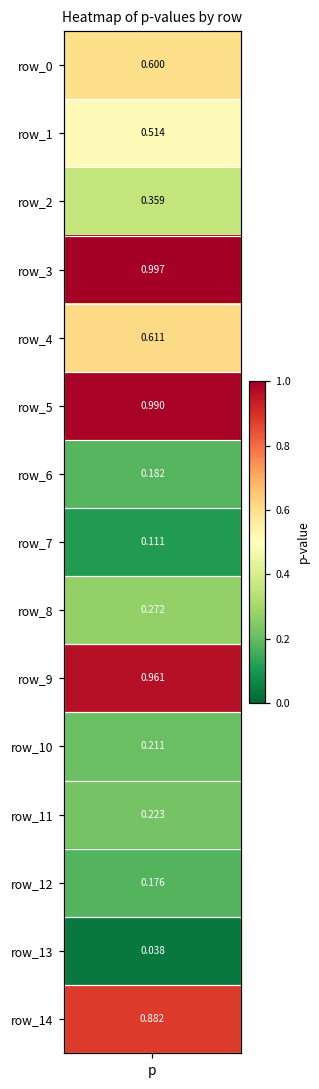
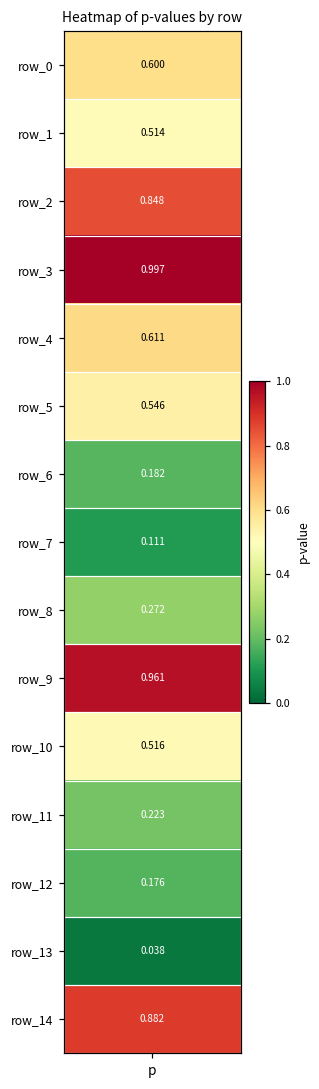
  {
    "row_0": {
      "p": 0.600
    },
    "row_1": {
      "p": 0.514
    },
    "row_2": {
-     "p": 0.359
+     "p": 0.848
    },
    "row_3": {
      "p": 0.997
    },
    "row_4": {
      "p": 0.611
    },
    "row_5": {
-     "p": 0.990
+     "p": 0.546
    },
    "row_6": {
      "p": 0.182
    },
    "row_7": {
      "p": 0.111
    },
    "row_8": {
      "p": 0.272
    },
    "row_9": {
      "p": 0.961
    },
    "row_10": {
-     "p": 0.211
+     "p": 0.516
    },
    "row_11": {
      "p": 0.223
    },
    "row_12": {
      "p": 0.176
    },
    "row_13": {
      "p": 0.038
    },
    "row_14": {
      "p": 0.882
    }
  }
